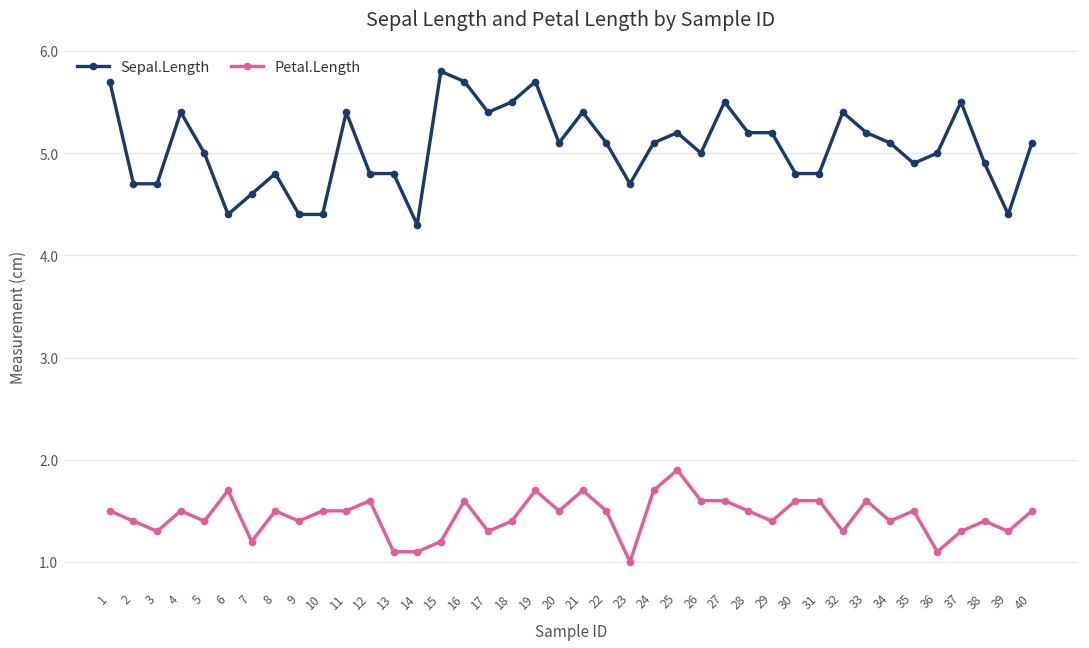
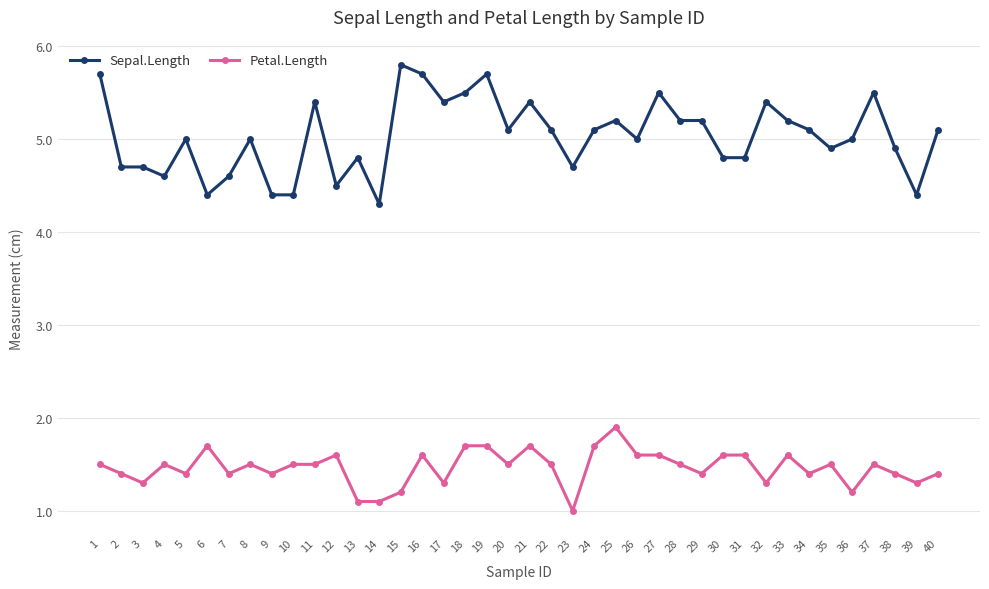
  {
    "Sepal.Length": {
      "1": 5.7,
      "2": 4.7,
      "3": 4.7,
-     "4": 5.4,
+     "4": 4.6,
      "5": 5.0,
      "6": 4.4,
      "7": 4.6,
-     "8": 4.8,
+     "8": 5.0,
      "9": 4.4,
      "10": 4.4,
      "11": 5.4,
-     "12": 4.8,
+     "12": 4.5,
      "13": 4.8,
      "14": 4.3,
      "15": 5.8,
      "16": 5.7,
      "17": 5.4,
      "18": 5.5,
      "19": 5.7,
      "20": 5.1,
      "21": 5.4,
      "22": 5.1,
      "23": 4.7,
      "24": 5.1,
      "25": 5.2,
      "26": 5.0,
      "27": 5.5,
      "28": 5.2,
      "29": 5.2,
      "30": 4.8,
      "31": 4.8,
      "32": 5.4,
      "33": 5.2,
      "34": 5.1,
      "35": 4.9,
      "36": 5.0,
      "37": 5.5,
      "38": 4.9,
      "39": 4.4,
      "40": 5.1
    },
    "Petal.Length": {
      "1": 1.5,
      "2": 1.4,
      "3": 1.3,
      "4": 1.5,
      "5": 1.4,
      "6": 1.7,
-     "7": 1.2,
+     "7": 1.4,
      "8": 1.5,
      "9": 1.4,
      "10": 1.5,
      "11": 1.5,
      "12": 1.6,
      "13": 1.1,
      "14": 1.1,
      "15": 1.2,
      "16": 1.6,
      "17": 1.3,
-     "18": 1.4,
+     "18": 1.7,
      "19": 1.7,
      "20": 1.5,
      "21": 1.7,
      "22": 1.5,
      "23": 1.0,
      "24": 1.7,
      "25": 1.9,
      "26": 1.6,
      "27": 1.6,
      "28": 1.5,
      "29": 1.4,
      "30": 1.6,
      "31": 1.6,
      "32": 1.3,
      "33": 1.6,
      "34": 1.4,
      "35": 1.5,
-     "36": 1.1,
-     "37": 1.3,
+     "36": 1.2,
+     "37": 1.5,
      "38": 1.4,
      "39": 1.3,
-     "40": 1.5
+     "40": 1.4
    }
  }
